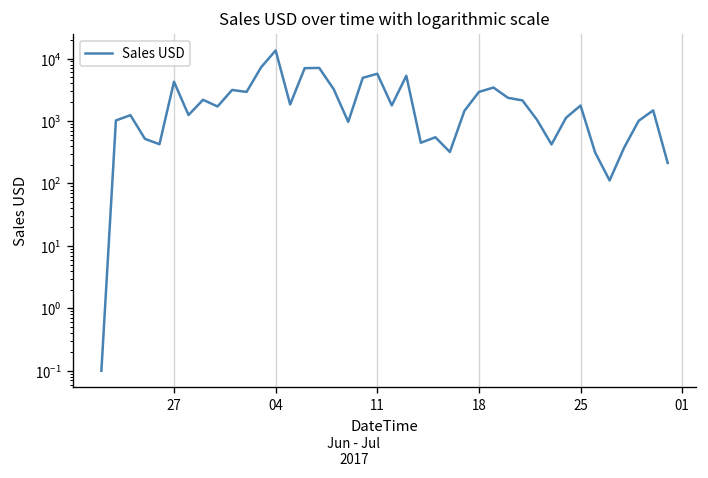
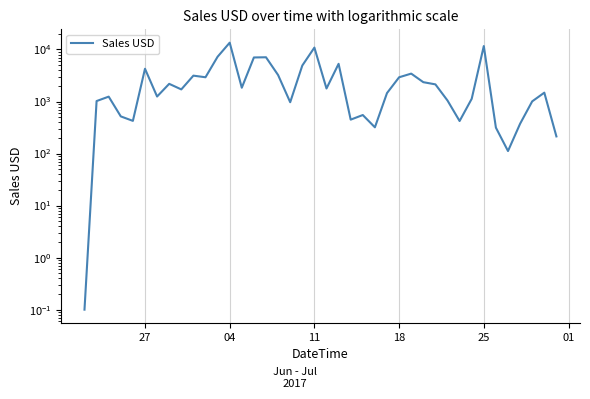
  {
    "27": 4000,
    "04": 14000,
-   "11": 6000,
+   "11": 11000,
    "18": 3000,
-   "25": 1800
+   "25": 12000
  }
